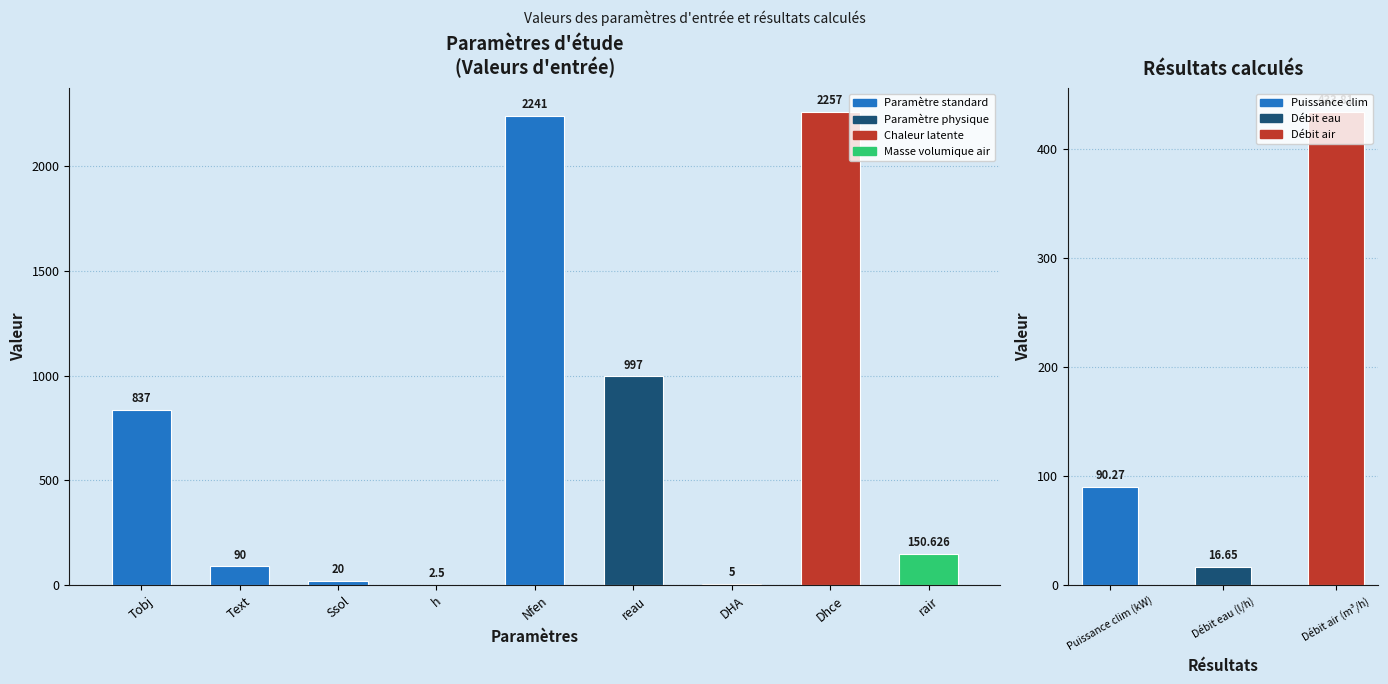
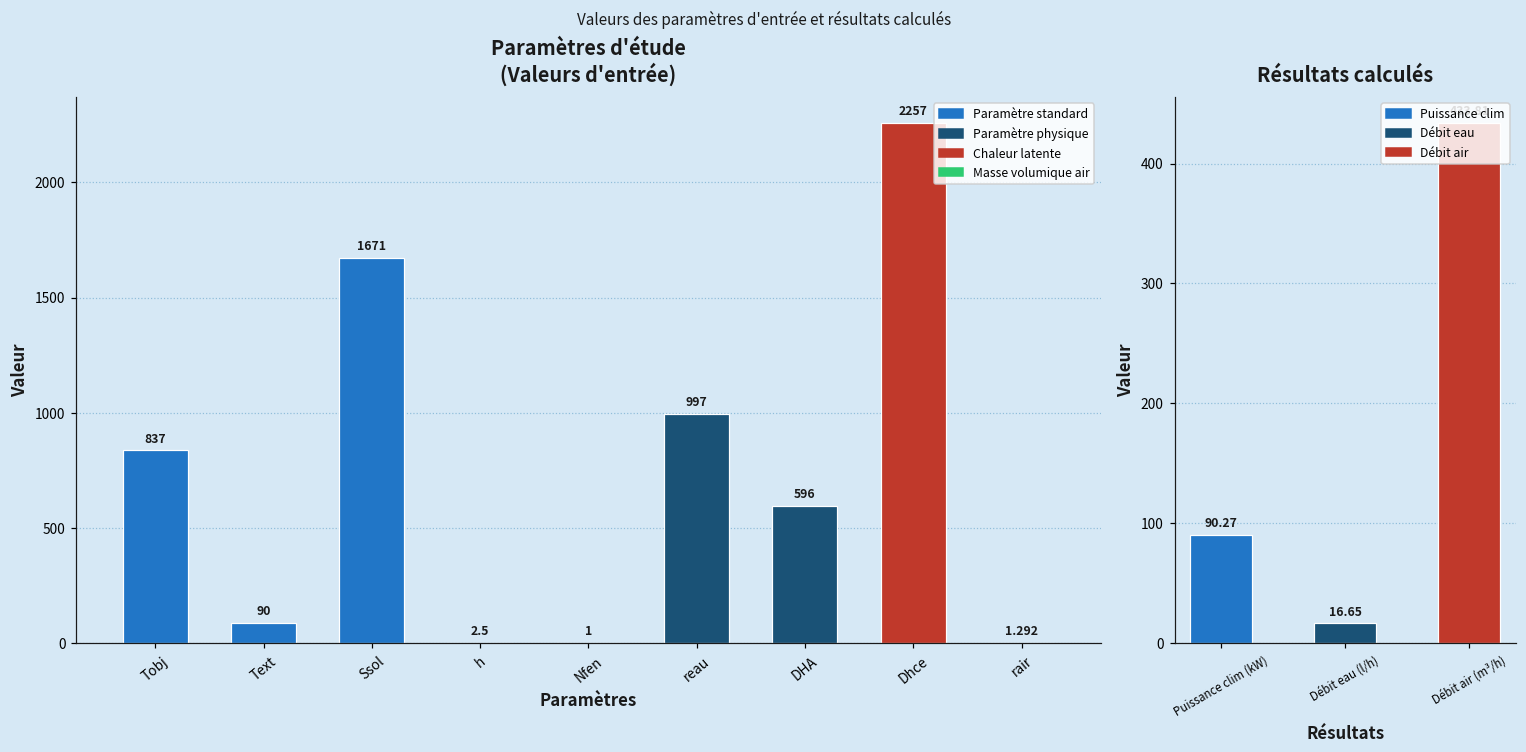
  {
    "Paramètres d'étude (Valeurs d'entrée)": {
      "Tobj": 837,
      "Text": 90,
-     "Ssol": 20,
+     "Ssol": 1671,
      "h": 2.5,
-     "Nfen": 2241,
+     "Nfen": 1,
      "reau": 997,
-     "DHA": 5,
+     "DHA": 596,
      "Dhce": 2257,
-     "rair": 150.626
+     "rair": 1.292
    },
    "Résultats calculés": {
      "Puissance clim (kW)": 90.27,
      "Débit eau (l/h)": 16.65
    }
  }
